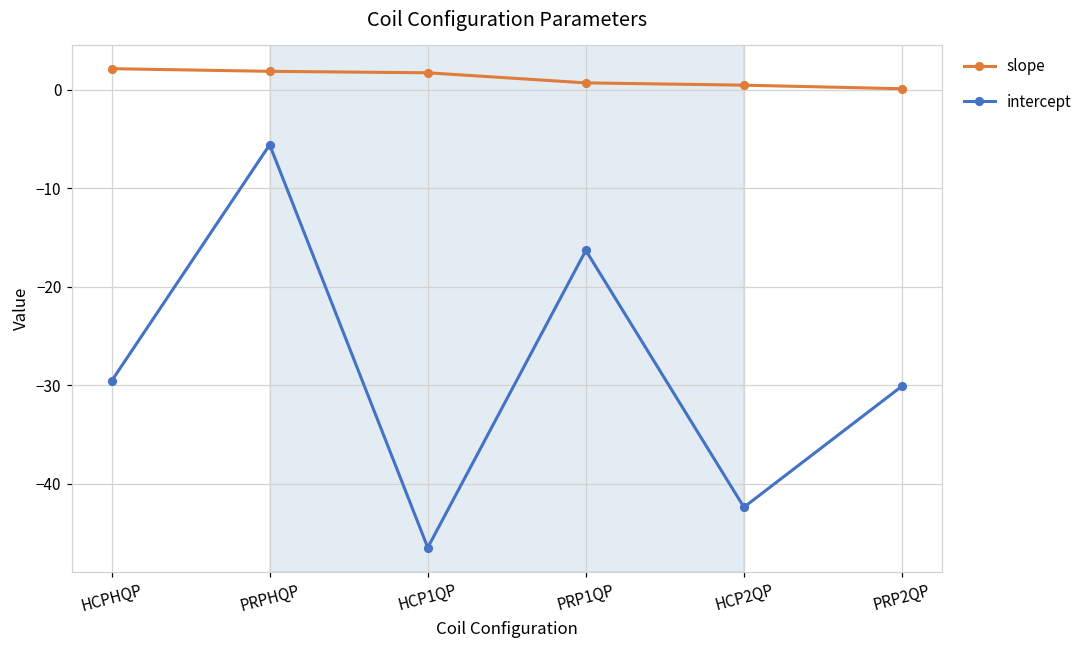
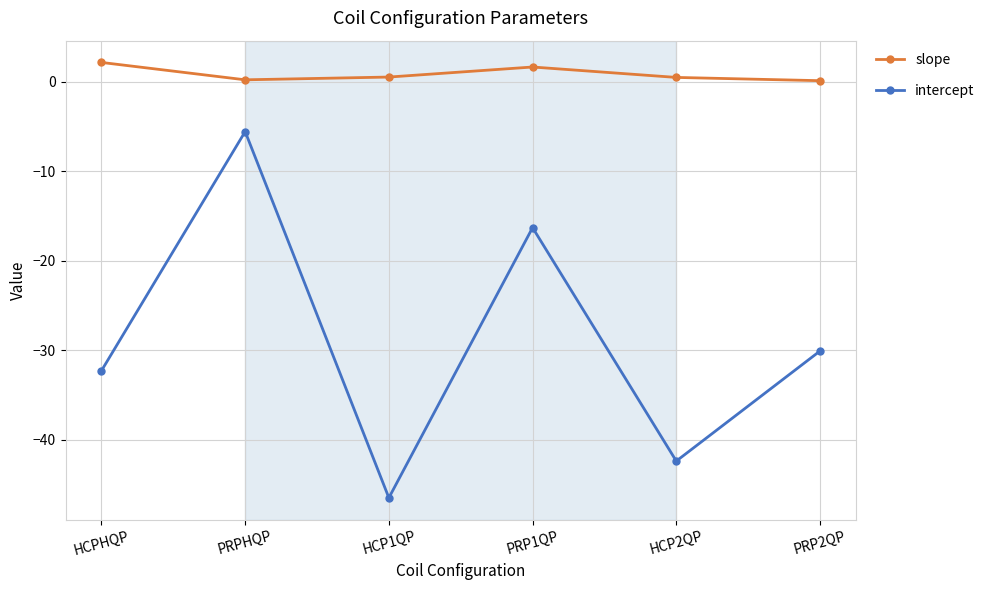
  {
    "slope": {
      "HCPHQP": 2,
-     "PRPHQP": 2,
-     "HCP1QP": 2,
-     "PRP1QP": 1,
+     "PRPHQP": 0,
+     "HCP1QP": 1,
+     "PRP1QP": 2,
      "HCP2QP": 0,
      "PRP2QP": 0
    },
    "intercept": {
-     "HCPHQP": -30,
+     "HCPHQP": -32,
      "PRPHQP": -6,
      "HCP1QP": -46,
      "PRP1QP": -16,
      "HCP2QP": -42,
      "PRP2QP": -30
    }
  }
